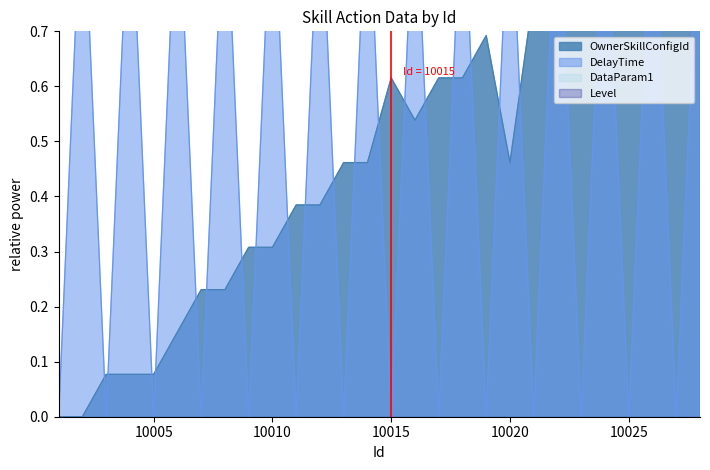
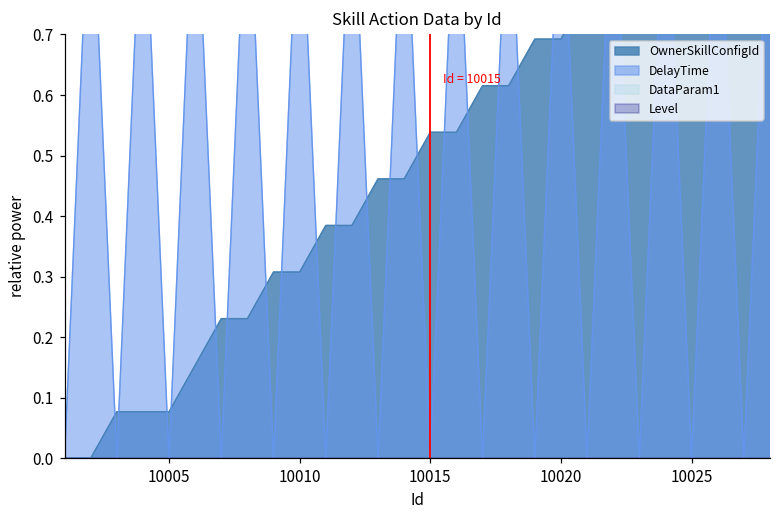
  {
    "OwnerSkillConfigId": {
      "10005": 0.08,
      "10010": 0.31,
-     "10015": 0.62,
-     "10020": 0.46
+     "10015": 0.54,
+     "10020": 0.69
    }
  }
